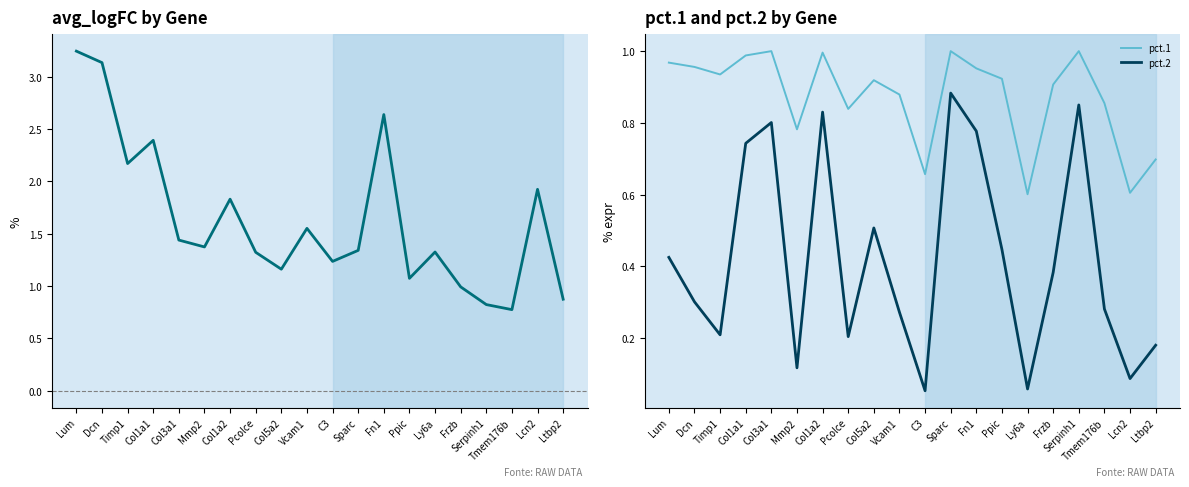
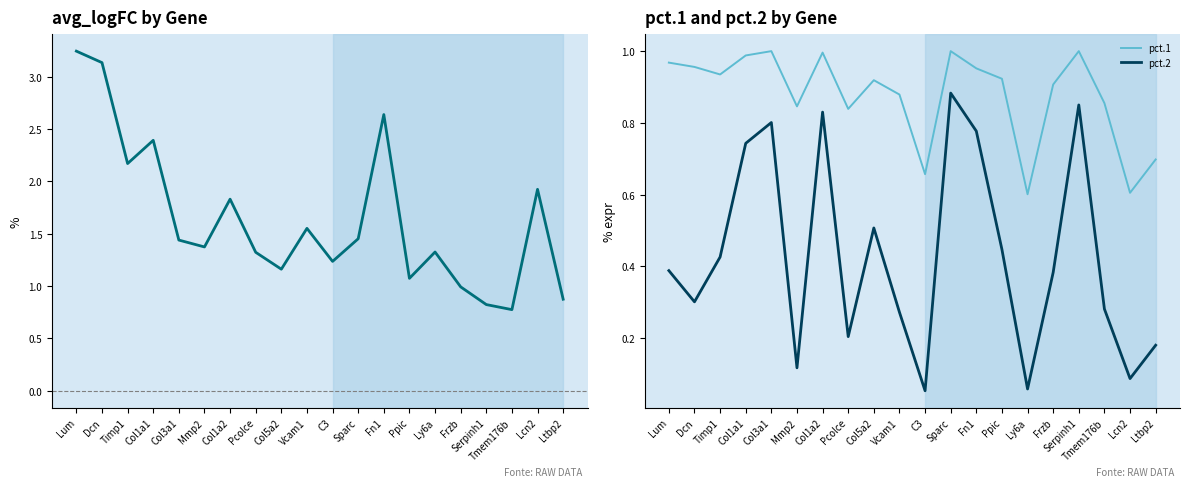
  {
    "avg_logFC by Gene": {
      "Lum": 3.24,
      "Dcn": 3.13,
      "Timp1": 2.17,
      "Col1a1": 2.39,
      "Col3a1": 1.44,
      "Mmp2": 1.37,
      "Col1a2": 1.83,
      "Pcolce": 1.32,
      "Col5a2": 1.16,
      "Vcam1": 1.55,
      "C3": 1.24,
-     "Sparc": 1.34,
+     "Sparc": 1.45,
      "Fn1": 2.64,
      "Ppic": 1.07,
      "Ly6a": 1.32,
      "Frzb": 0.99,
      "Serpinh1": 0.82,
      "Tmem176b": 0.77,
      "Lcn2": 1.92,
      "Ltbp2": 0.87
    },
    "pct.1 and pct.2 by Gene": {
      "pct.1": {
        "Lum": 0.97,
        "Dcn": 0.96,
        "Timp1": 0.94,
        "Col1a1": 0.99,
        "Col3a1": 1.00,
-       "Mmp2": 0.78,
+       "Mmp2": 0.85,
        "Col1a2": 1.00,
        "Pcolce": 0.84,
        "Col5a2": 0.92,
        "Vcam1": 0.88,
        "C3": 0.66,
        "Sparc": 1.00,
        "Fn1": 0.95,
        "Ppic": 0.92,
        "Ly6a": 0.60,
        "Frzb": 0.91,
        "Serpinh1": 1.00,
        "Tmem176b": 0.86,
        "Lcn2": 0.61,
        "Ltbp2": 0.70
      },
      "pct.2": {
-       "Lum": 0.43,
+       "Lum": 0.39,
        "Dcn": 0.30,
-       "Timp1": 0.21,
+       "Timp1": 0.43,
        "Col1a1": 0.74,
        "Col3a1": 0.80,
        "Mmp2": 0.12,
        "Col1a2": 0.83,
        "Pcolce": 0.20,
        "Col5a2": 0.51,
        "Vcam1": 0.27,
        "C3": 0.05,
        "Sparc": 0.88,
        "Fn1": 0.78,
        "Ppic": 0.45,
        "Ly6a": 0.06,
        "Frzb": 0.38,
        "Serpinh1": 0.85,
        "Tmem176b": 0.28,
        "Lcn2": 0.09,
        "Ltbp2": 0.18
      }
    }
  }
